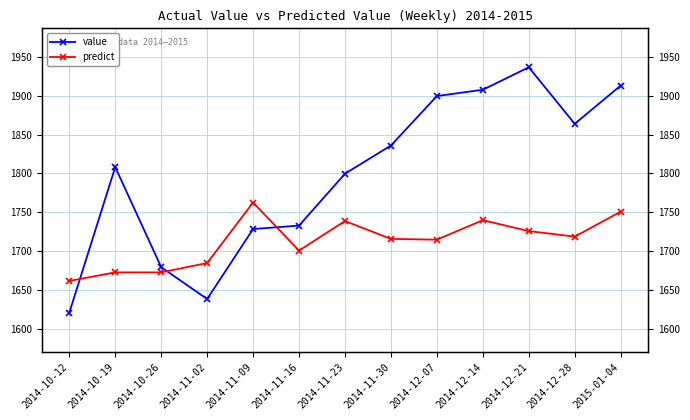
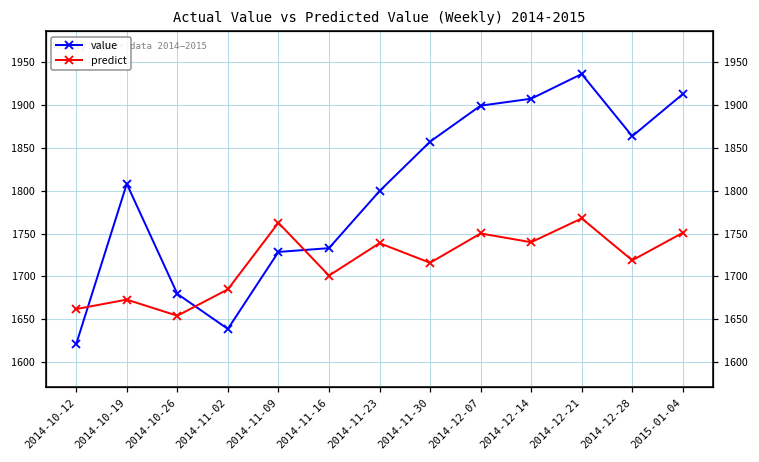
  {
    "value": {
      "2014-10-12": 1620,
      "2014-10-19": 1810,
      "2014-10-26": 1680,
      "2014-11-02": 1640,
      "2014-11-09": 1730,
      "2014-11-16": 1730,
      "2014-11-23": 1800,
-     "2014-11-30": 1840,
+     "2014-11-30": 1860,
      "2014-12-07": 1900,
      "2014-12-14": 1910,
      "2014-12-21": 1940,
      "2014-12-28": 1860,
      "2015-01-04": 1910
    },
    "predict": {
      "2014-10-12": 1660,
      "2014-10-19": 1670,
-     "2014-10-26": 1670,
+     "2014-10-26": 1650,
      "2014-11-02": 1690,
      "2014-11-09": 1760,
      "2014-11-16": 1700,
      "2014-11-23": 1740,
      "2014-11-30": 1720,
-     "2014-12-07": 1720,
+     "2014-12-07": 1750,
      "2014-12-14": 1740,
-     "2014-12-21": 1730,
+     "2014-12-21": 1770,
      "2014-12-28": 1720,
      "2015-01-04": 1750
    }
  }
